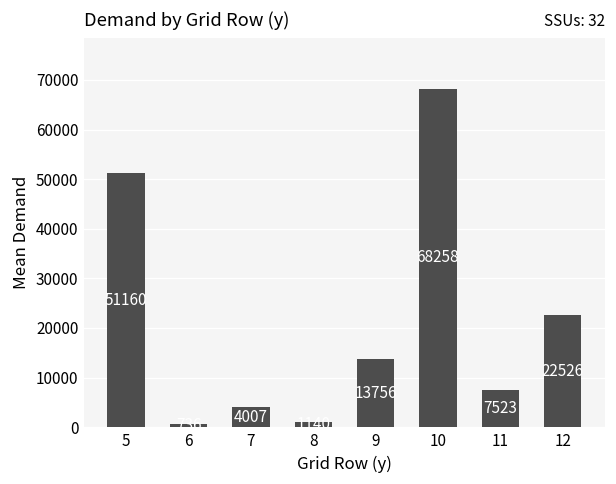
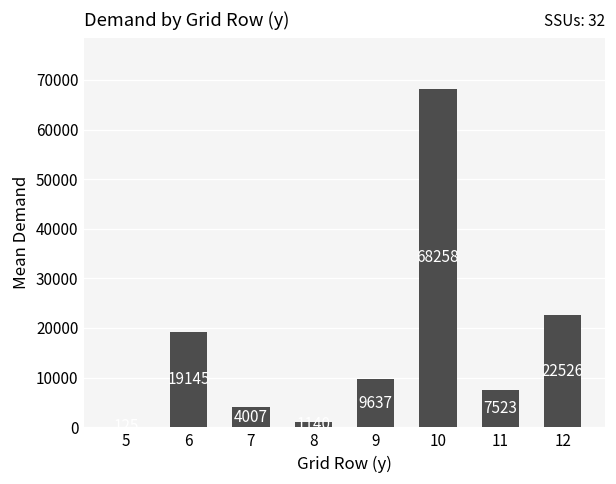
  {
-   "5": 51000,
-   "6": 1000,
+   "5": 0,
+   "6": 19000,
    "7": 4007,
-   "9": 13756,
+   "9": 9637,
    "10": 68258,
    "11": 7523,
    "12": 22526
  }
